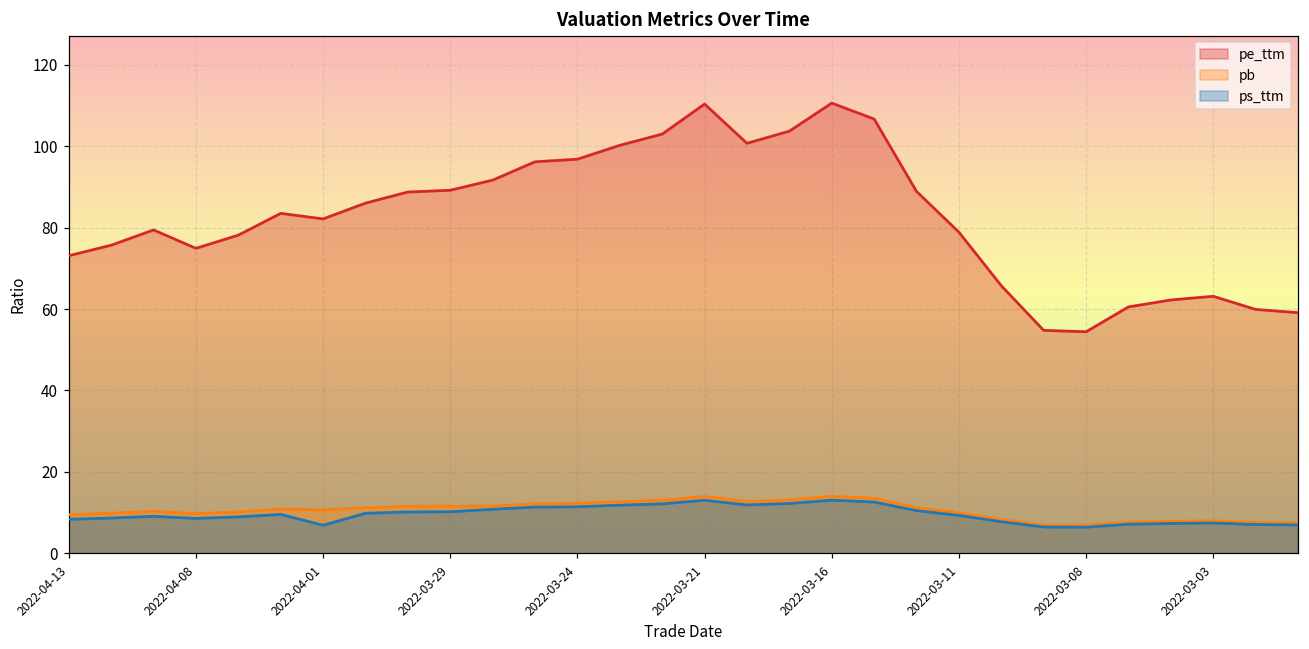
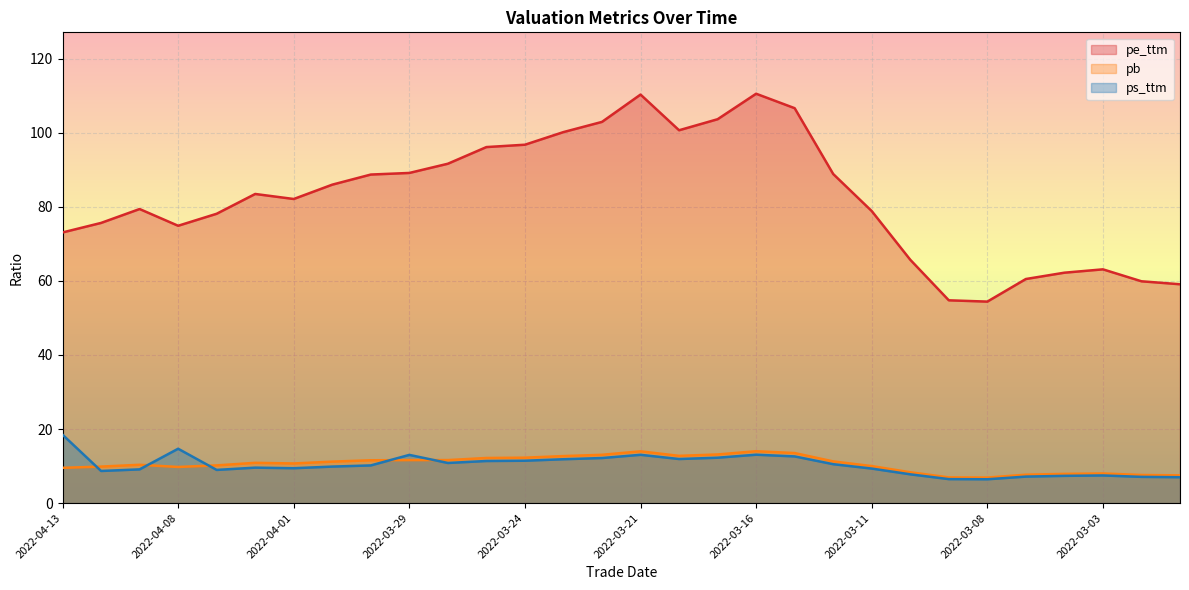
  {
    "ps_ttm": {
-     "2022-04-13": 8,
-     "2022-04-08": 9,
-     "2022-04-01": 7,
-     "2022-03-29": 10,
+     "2022-04-13": 18,
+     "2022-04-08": 15,
+     "2022-04-01": 9,
+     "2022-03-29": 13,
      "2022-03-24": 11,
      "2022-03-21": 13,
      "2022-03-16": 13
    }
  }
